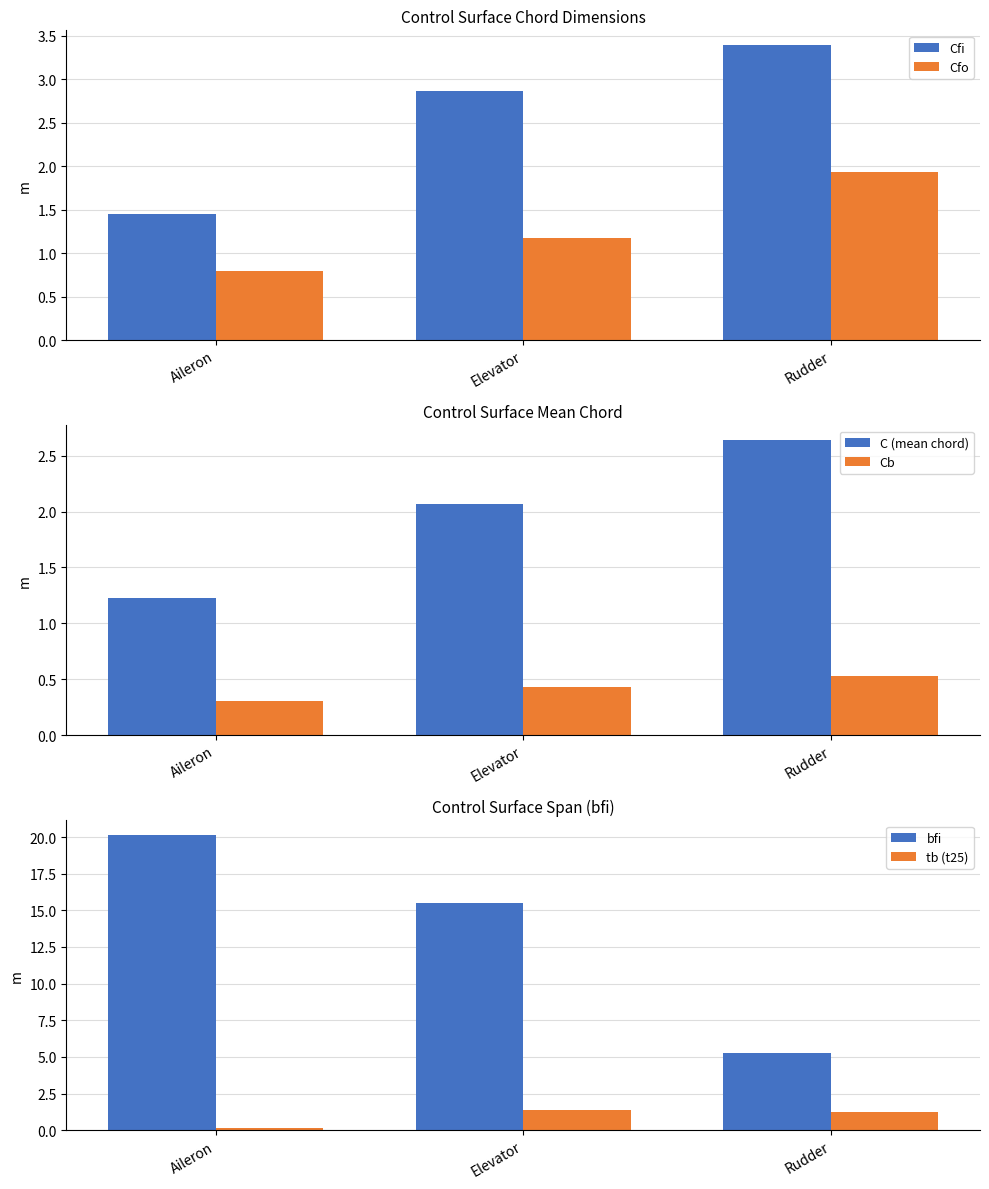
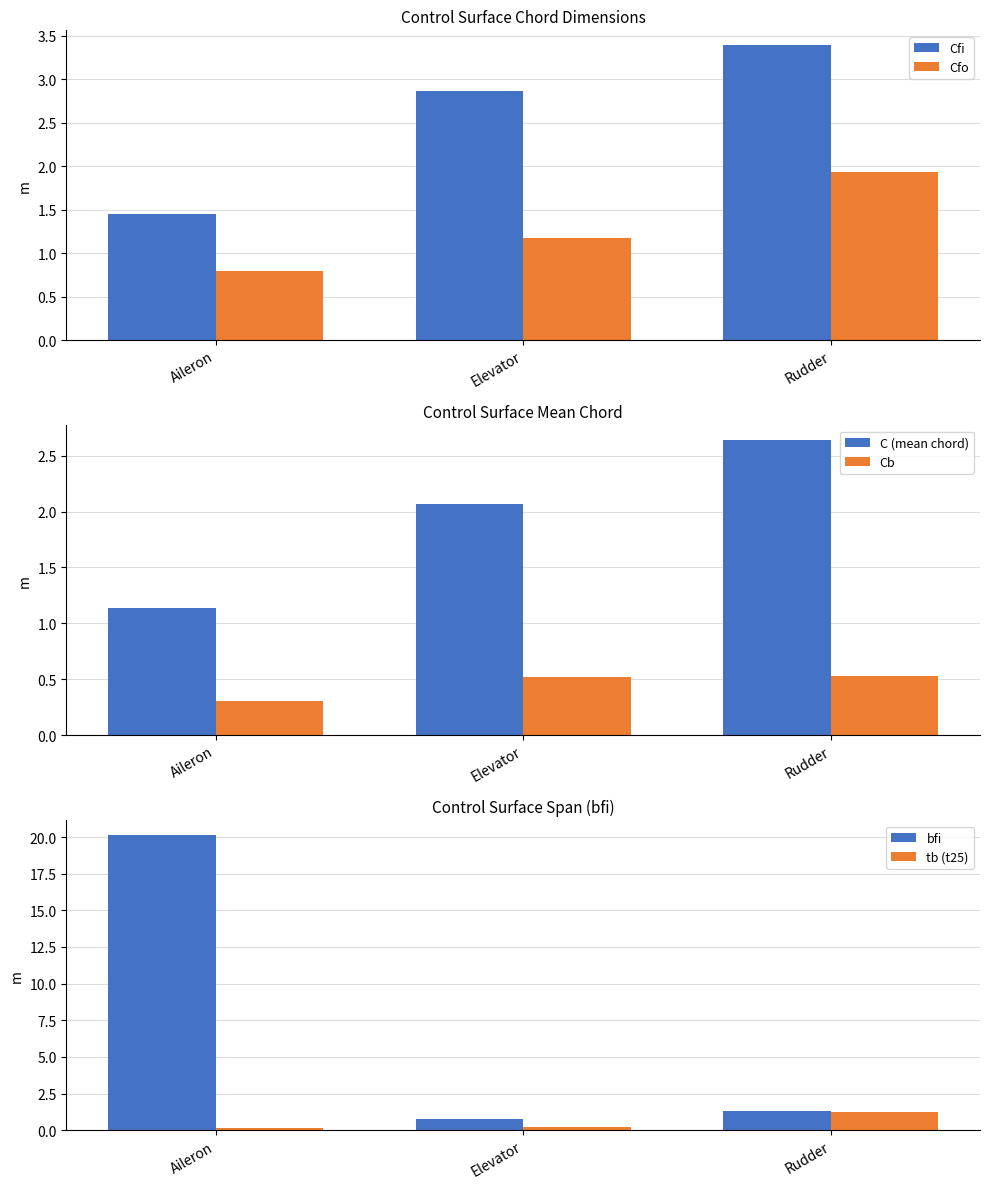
  {
    "Control Surface Chord Dimensions": {
      "Cfi": {
        "Aileron": 1.5,
        "Elevator": 2.9,
        "Rudder": 3.4
      },
      "Cfo": {
        "Aileron": 0.8,
        "Elevator": 1.2,
        "Rudder": 1.9
      }
    },
    "Control Surface Mean Chord": {
      "C (mean chord)": {
-       "Aileron": 1.23,
+       "Aileron": 1.13,
        "Elevator": 2.07,
        "Rudder": 2.64
      },
      "Cb": {
        "Aileron": 0.31,
-       "Elevator": 0.43,
+       "Elevator": 0.52,
        "Rudder": 0.53
      }
    },
    "Control Surface Span (bfi)": {
      "bfi": {
        "Aileron": 20.1,
-       "Elevator": 15.5,
-       "Rudder": 5.3
+       "Elevator": 0.7,
+       "Rudder": 1.3
      },
      "tb (t25)": {
-       "Elevator": 1.4,
+       "Elevator": 0.2,
        "Rudder": 1.3
      }
    }
  }
